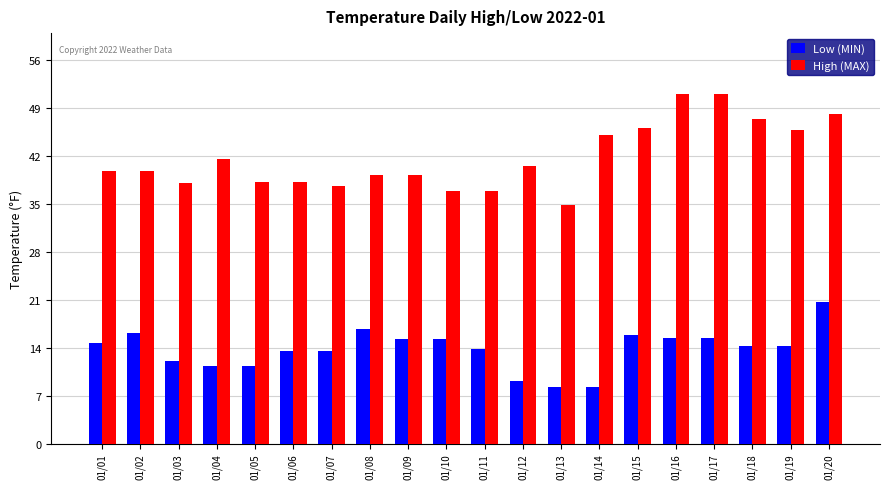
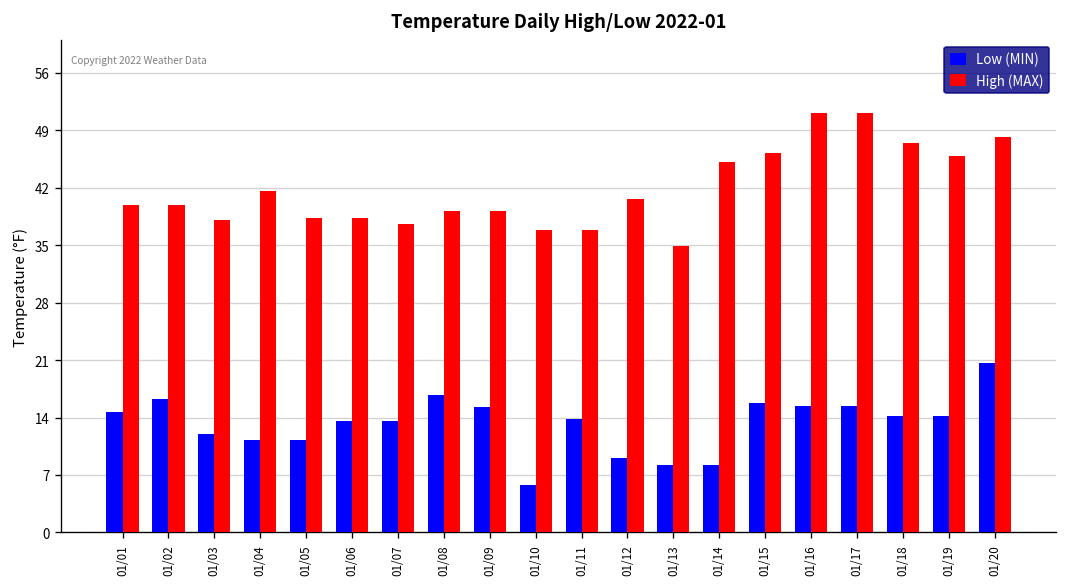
  {
    "Low (MIN)": {
      "01/01": 15,
      "01/02": 16,
      "01/03": 12,
      "01/04": 11,
      "01/05": 11,
      "01/06": 14,
      "01/07": 14,
      "01/08": 17,
      "01/09": 15,
-     "01/10": 15,
+     "01/10": 6,
      "01/11": 14,
      "01/12": 9,
      "01/13": 8,
      "01/14": 8,
      "01/15": 16,
      "01/16": 15,
      "01/17": 15,
      "01/18": 14,
      "01/19": 14,
      "01/20": 21
    },
    "High (MAX)": {
      "01/01": 40,
      "01/02": 40,
      "01/03": 38,
      "01/04": 42,
      "01/05": 38,
      "01/06": 38,
      "01/07": 38,
      "01/08": 39,
      "01/09": 39,
      "01/10": 37,
      "01/11": 37,
      "01/12": 41,
      "01/13": 35,
      "01/14": 45,
      "01/15": 46,
      "01/16": 51,
      "01/17": 51,
      "01/18": 48,
      "01/19": 46,
      "01/20": 48
    }
  }
